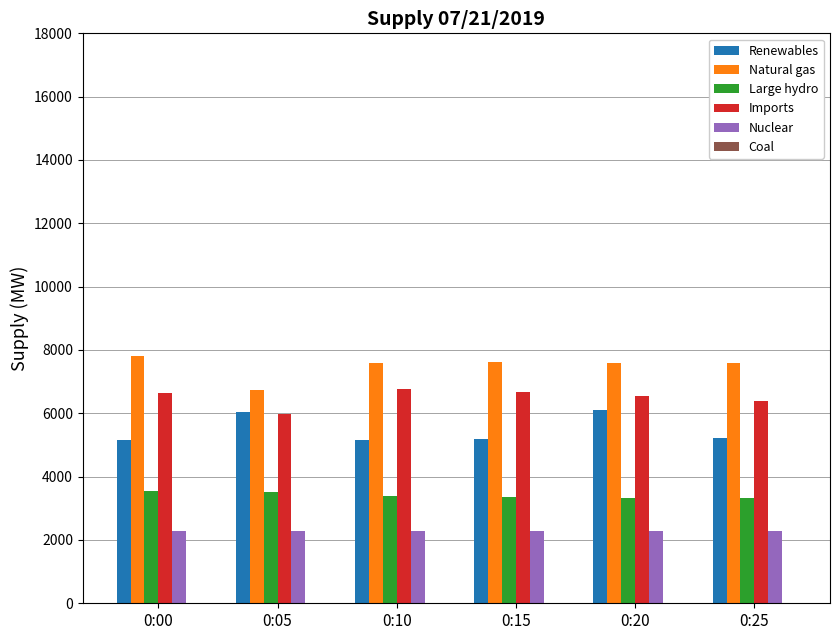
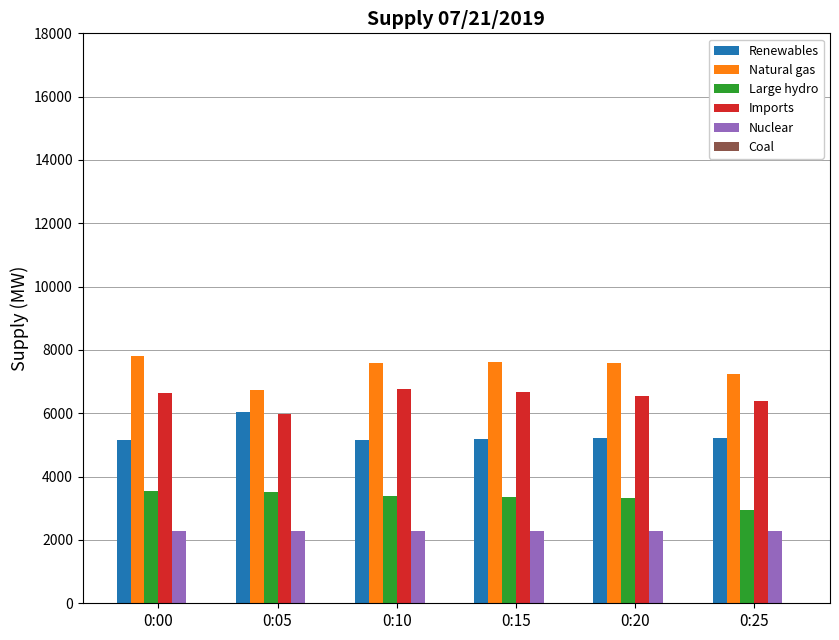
  {
    "Renewables": {
      "0:00": 5200,
      "0:05": 6000,
      "0:10": 5200,
      "0:15": 5200,
-     "0:20": 6100,
+     "0:20": 5200,
      "0:25": 5200
    },
    "Natural gas": {
      "0:00": 7800,
      "0:05": 6700,
      "0:10": 7600,
      "0:15": 7600,
      "0:20": 7600,
-     "0:25": 7600
+     "0:25": 7200
    },
    "Large hydro": {
      "0:00": 3600,
      "0:05": 3500,
      "0:10": 3400,
      "0:15": 3400,
      "0:20": 3300,
-     "0:25": 3300
+     "0:25": 2900
    },
    "Imports": {
      "0:00": 6600,
      "0:05": 6000,
      "0:10": 6800,
      "0:15": 6700,
      "0:20": 6500,
      "0:25": 6400
    },
    "Nuclear": {
      "0:00": 2300,
      "0:05": 2300,
      "0:10": 2300,
      "0:15": 2300,
      "0:20": 2300,
      "0:25": 2300
    }
  }
